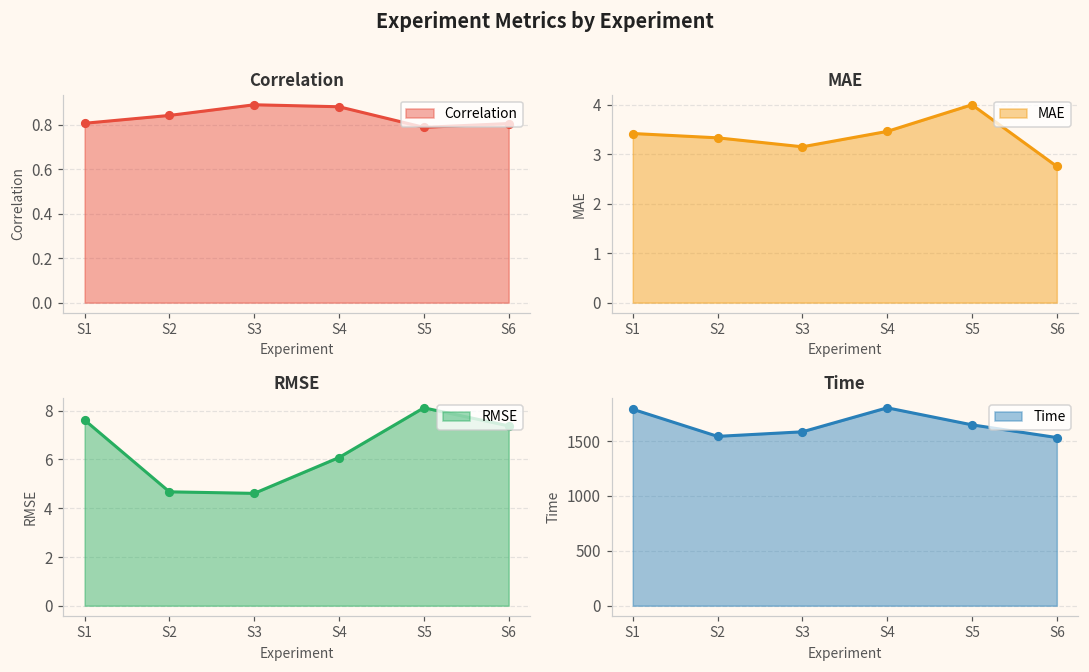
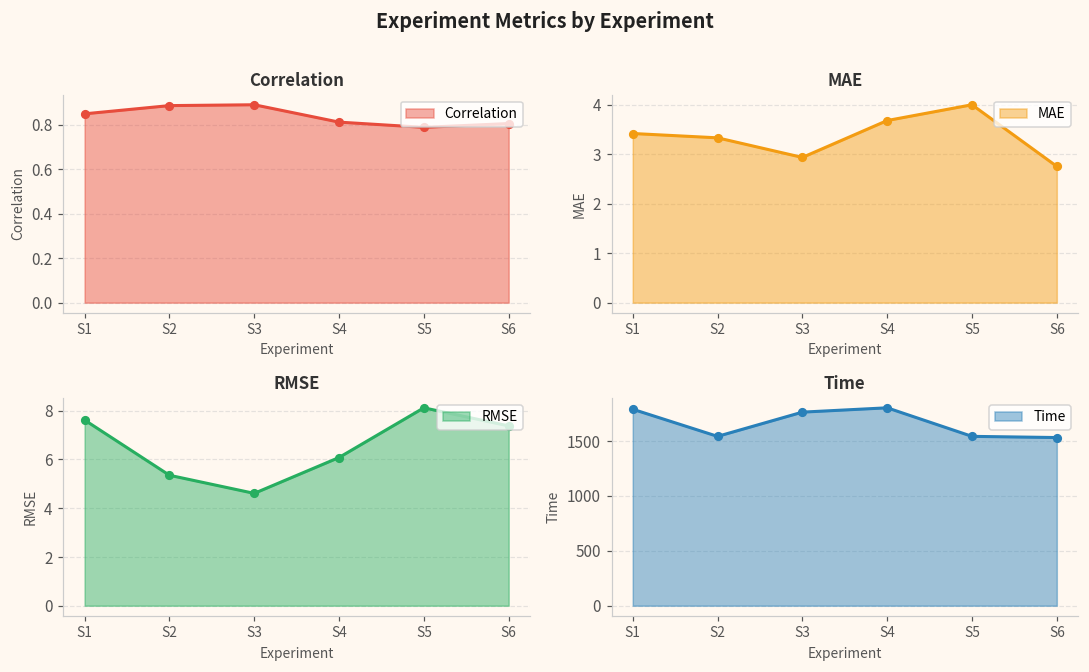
  {
    "Correlation": {
-     "S1": 0.81,
-     "S2": 0.84,
+     "S1": 0.85,
+     "S2": 0.89,
      "S3": 0.89,
-     "S4": 0.88,
+     "S4": 0.81,
      "S5": 0.79
    },
    "MAE": {
      "S1": 3.4,
      "S2": 3.3,
-     "S3": 3.2,
-     "S4": 3.5,
+     "S3": 2.9,
+     "S4": 3.7,
      "S5": 4.0,
      "S6": 2.8
    },
    "RMSE": {
      "S1": 7.6,
-     "S2": 4.7,
+     "S2": 5.4,
      "S3": 4.6,
      "S4": 6.1,
      "S5": 8.1
    },
    "Time": {
      "S1": 1800,
      "S2": 1500,
-     "S3": 1600,
+     "S3": 1800,
      "S4": 1800,
-     "S5": 1600,
+     "S5": 1500,
      "S6": 1500
    }
  }
